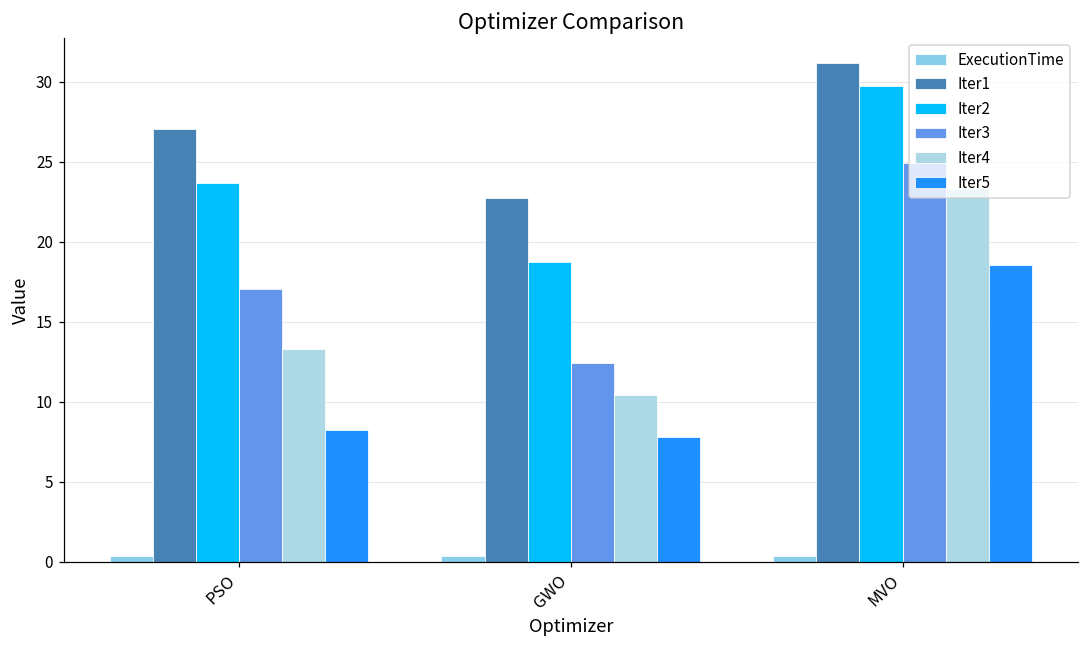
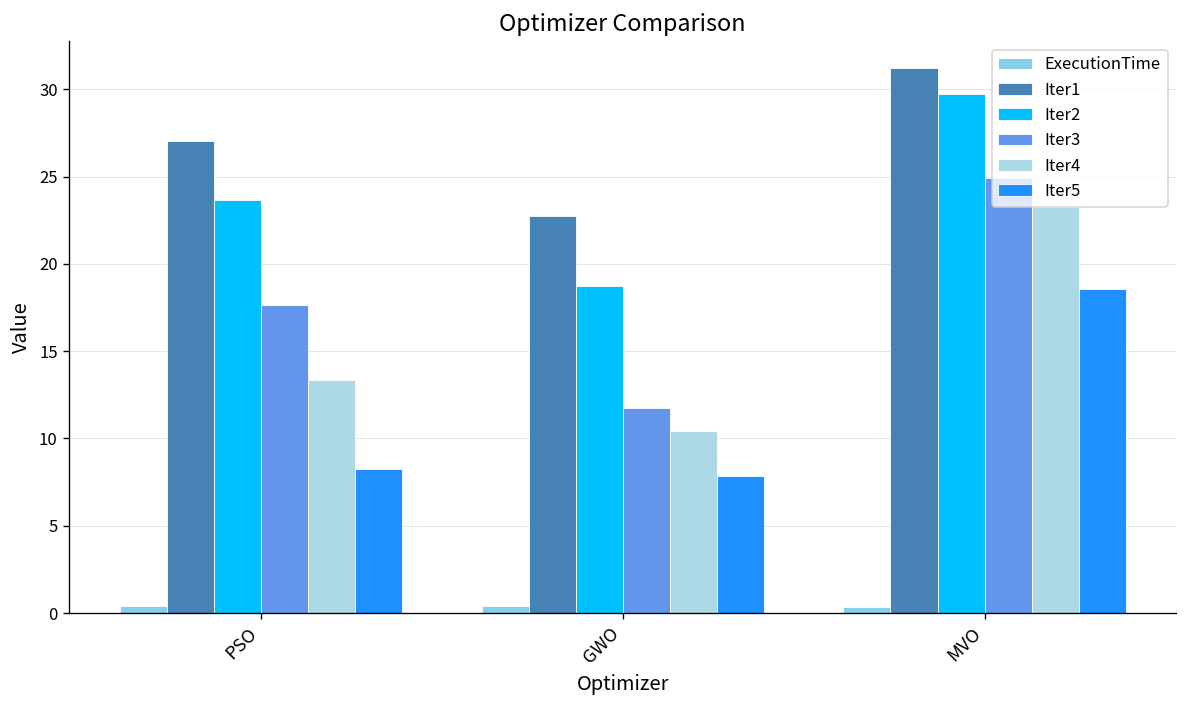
  {
    "Iter1": {
      "PSO": 27.0,
      "GWO": 22.8,
      "MVO": 31.2
    },
    "Iter3": {
-     "PSO": 17.1,
-     "GWO": 12.4
+     "PSO": 17.7,
+     "GWO": 11.8
    }
  }
